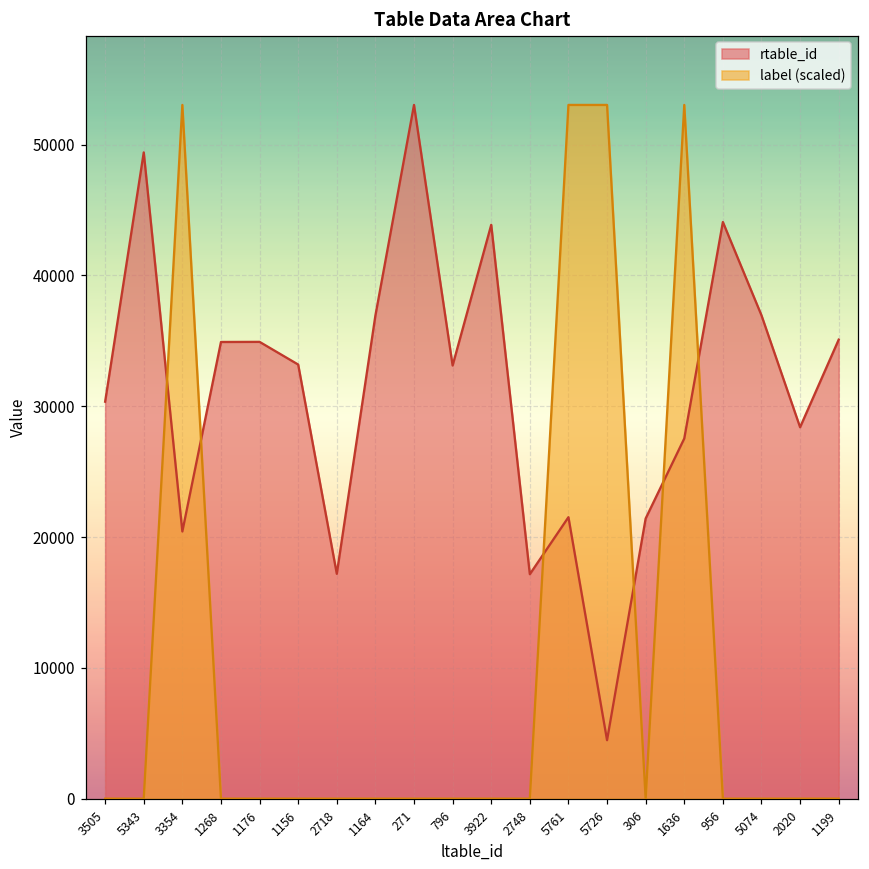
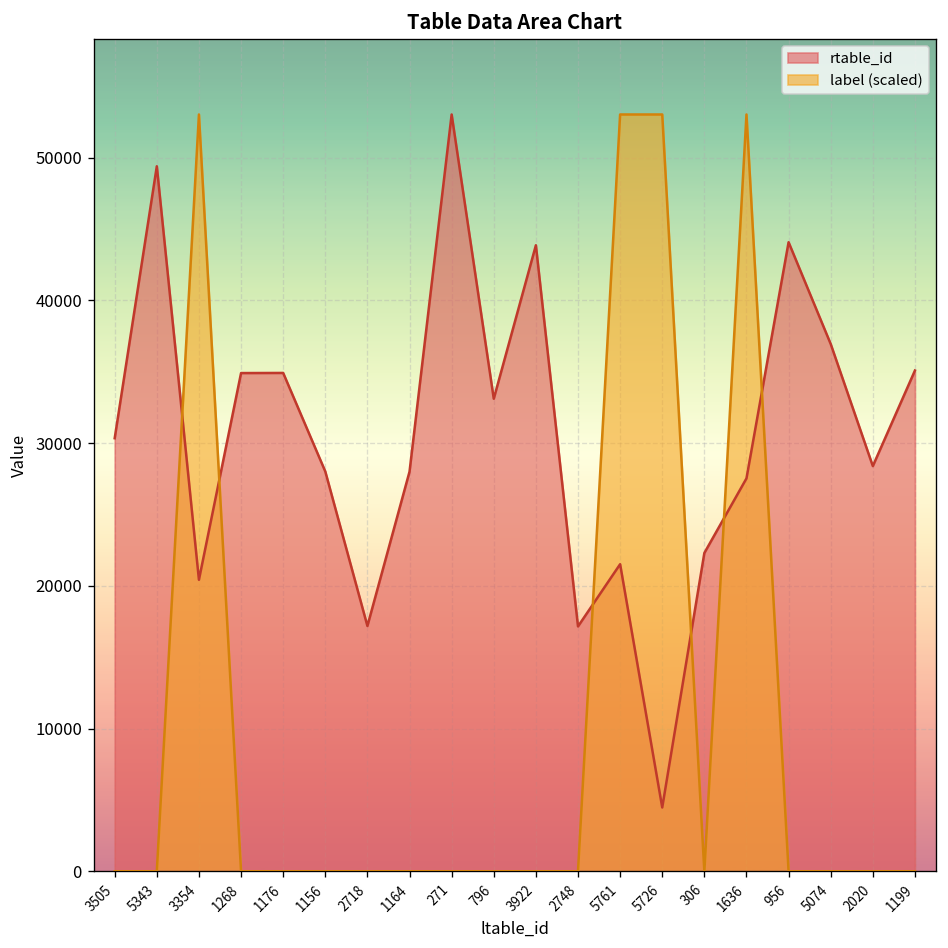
  {
    "rtable_id": {
      "3505": 30300,
      "5343": 49400,
      "3354": 20400,
      "1268": 34900,
      "1176": 34900,
-     "1156": 33200,
+     "1156": 28000,
      "2718": 17200,
-     "1164": 36900,
+     "1164": 28000,
      "271": 53000,
      "796": 33100,
      "3922": 43900,
      "2748": 17200,
      "5761": 21500,
      "5726": 4500,
-     "306": 21400,
+     "306": 22300,
      "1636": 27500,
      "956": 44100,
      "5074": 36900,
      "2020": 28400,
      "1199": 35100
    },
    "label (scaled)": {
      "3505": 0,
      "5343": 0,
      "3354": 53000,
      "1268": 0,
      "1176": 0,
      "1156": 0,
      "2718": 0,
      "1164": 0,
      "271": 0,
      "796": 0,
      "3922": 0,
      "2748": 0,
      "5761": 53000,
      "5726": 53000,
      "306": 0,
      "1636": 53000,
      "956": 0,
      "5074": 0,
      "2020": 0,
      "1199": 0
    }
  }
